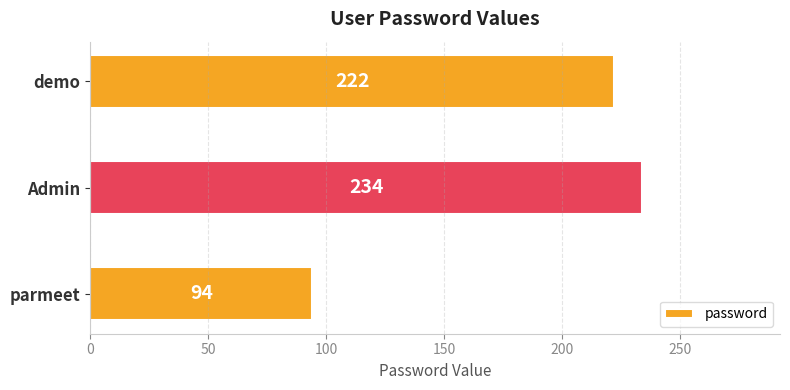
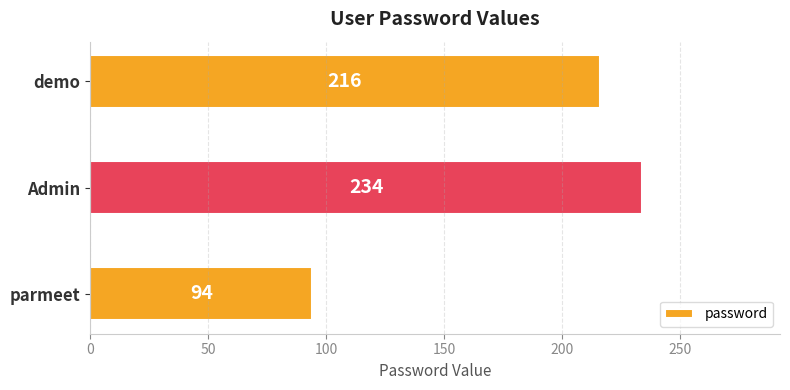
  {
-   "demo": 222,
+   "demo": 216,
    "Admin": 234,
    "parmeet": 94
  }
